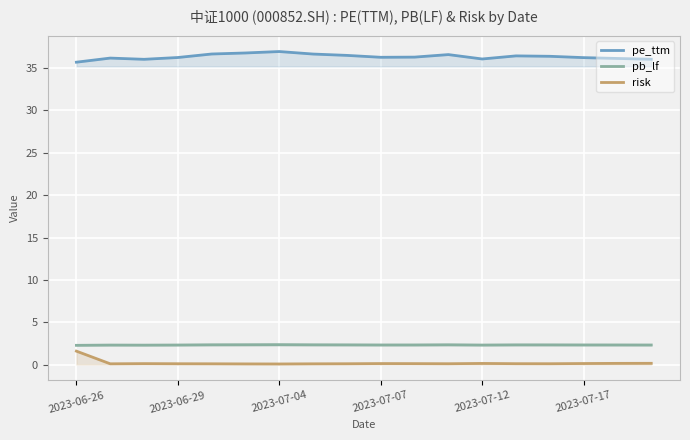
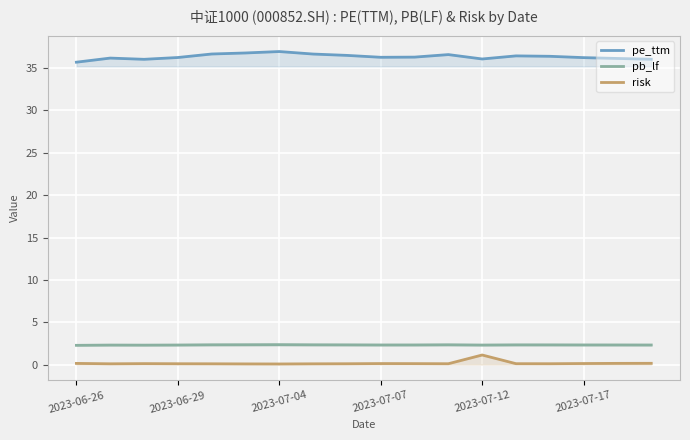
  {
    "risk": {
-     "2023-06-26": 2,
+     "2023-06-26": 0,
      "2023-06-29": 0,
      "2023-07-04": 0,
      "2023-07-07": 0,
-     "2023-07-12": 0,
+     "2023-07-12": 1,
      "2023-07-17": 0
    }
  }
